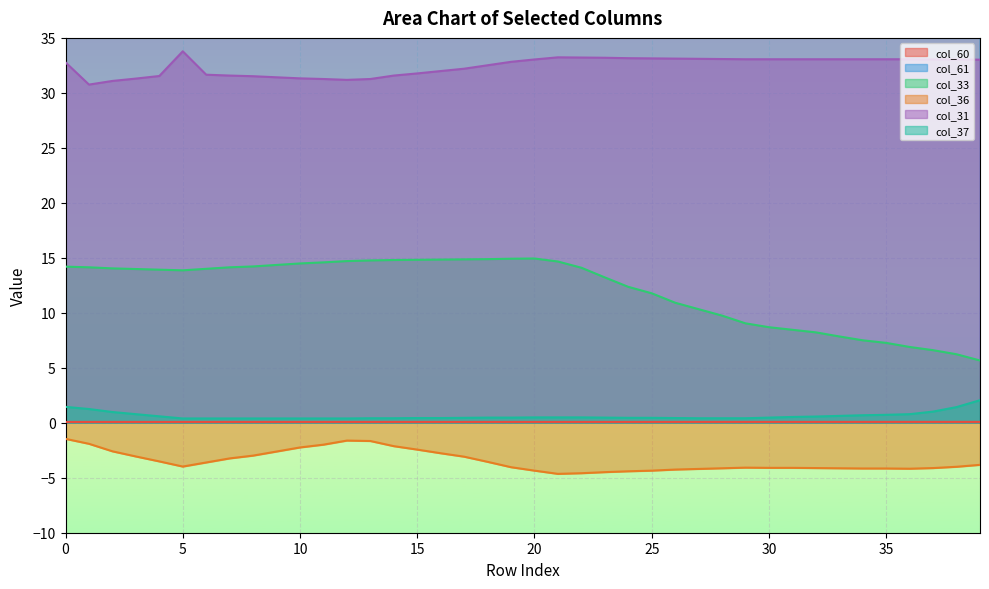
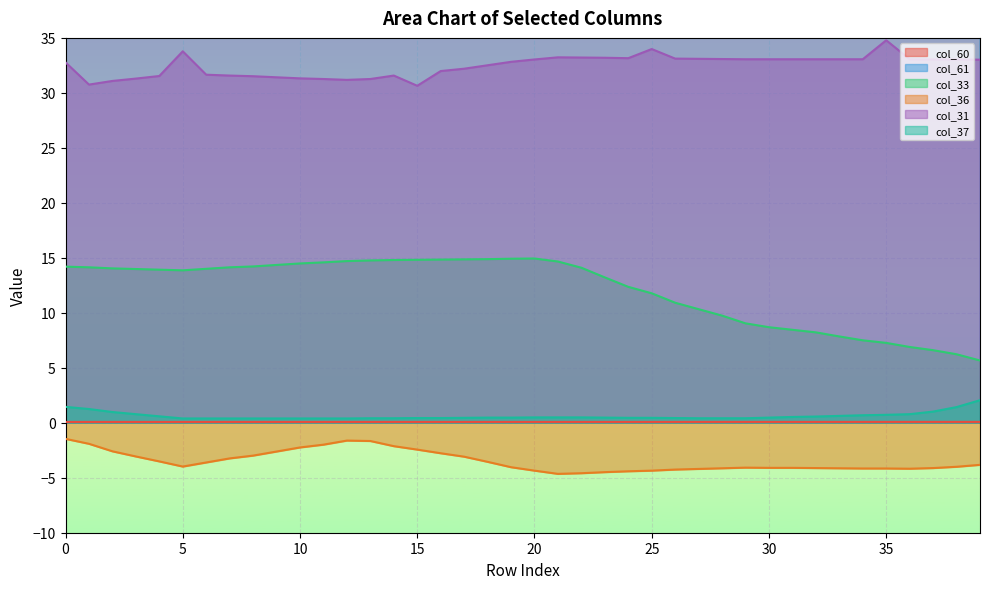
  {
    "col_31": {
      "0": 32.8,
      "5": 33.8,
      "10": 31.3,
-     "15": 31.8,
+     "15": 30.6,
      "20": 33.0,
-     "25": 33.1,
+     "25": 34.0,
      "30": 33.1,
-     "35": 33.1
+     "35": 34.8
    }
  }
